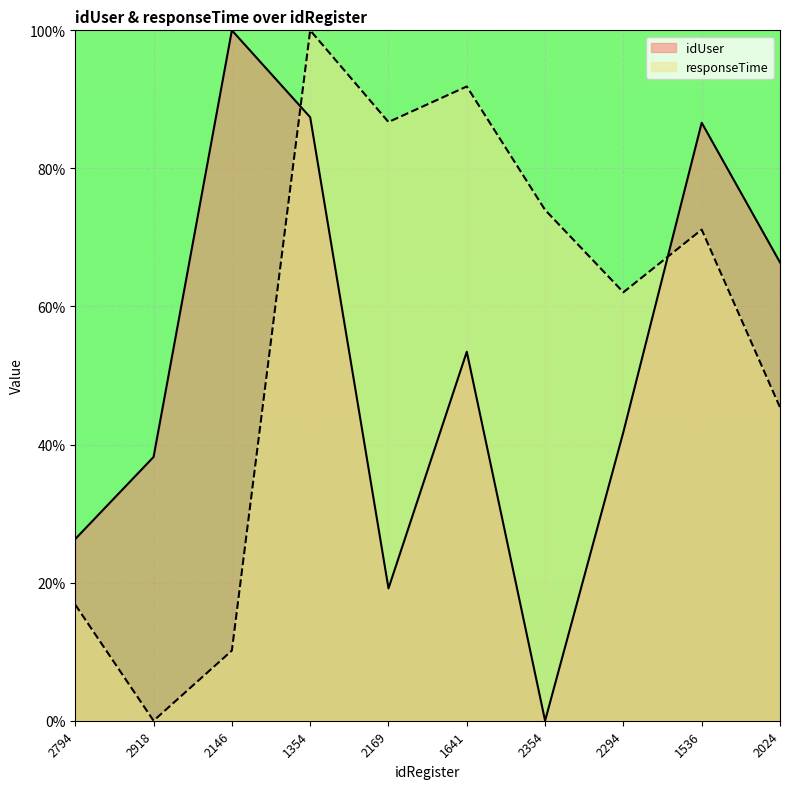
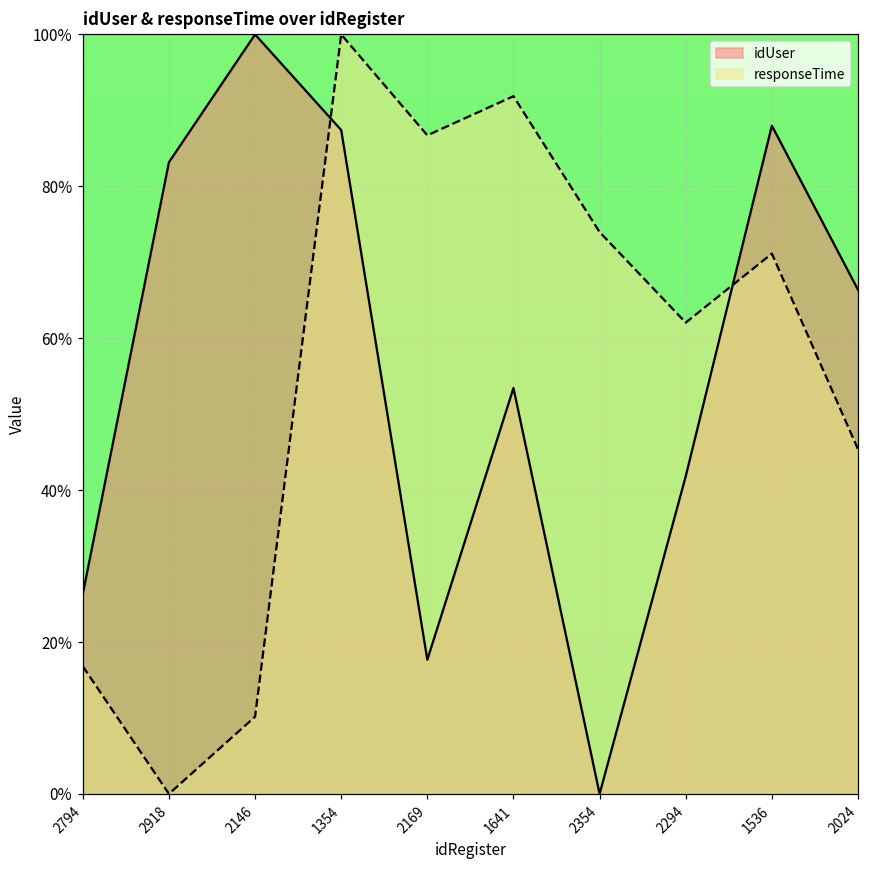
  {
    "idUser": {
      "2794": "26%",
-     "2918": "38%",
+     "2918": "83%",
      "2146": "100%",
      "1354": "87%",
-     "2169": "19%",
+     "2169": "18%",
      "1641": "53%",
      "2354": "0%",
      "2294": "42%",
-     "1536": "87%",
+     "1536": "88%",
      "2024": "66%"
    },
    "responseTime": {
      "2794": "17%",
      "2918": "0%",
      "2146": "10%",
      "1354": "100%",
      "2169": "87%",
      "1641": "92%",
      "2354": "74%",
      "2294": "62%",
      "1536": "71%",
      "2024": "45%"
    }
  }
